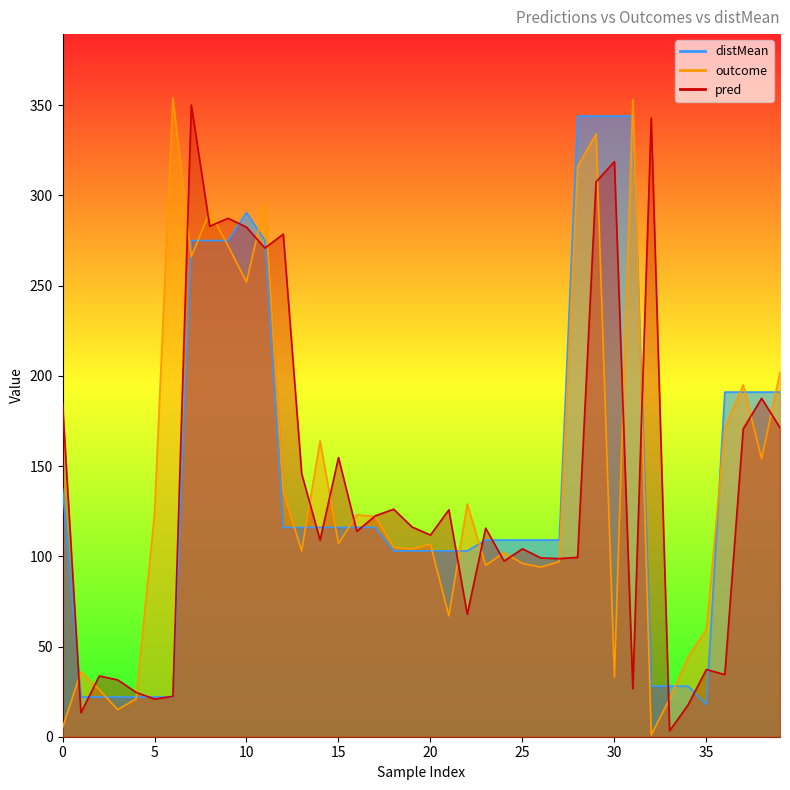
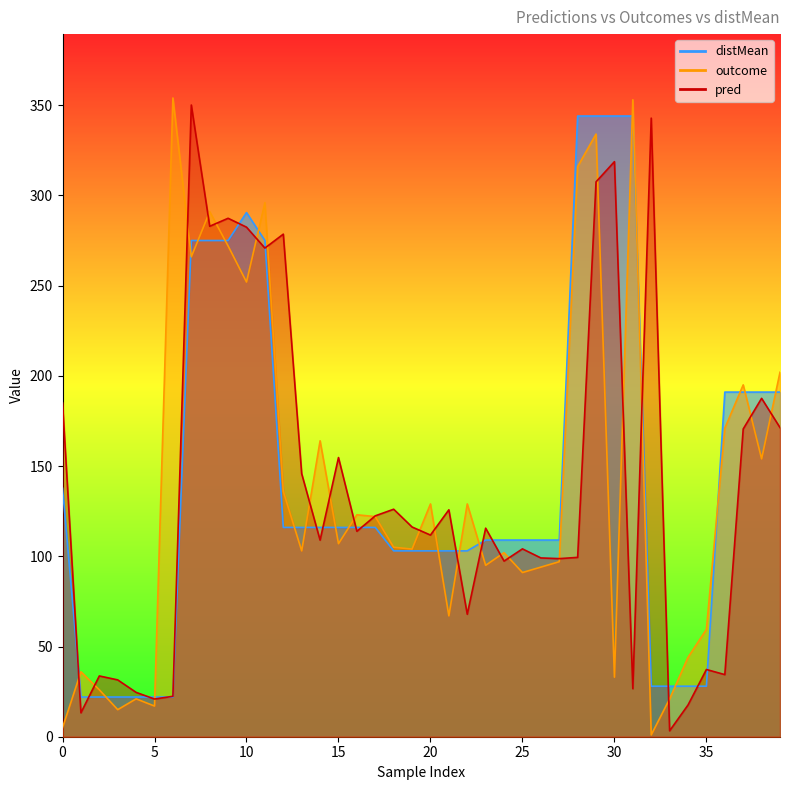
  {
    "distMean": {
      "0": 138,
      "10": 291,
      "15": 116,
      "20": 103,
      "25": 109,
      "30": 344,
-     "35": 18
+     "35": 28
    },
    "outcome": {
      "0": 5,
-     "5": 124,
+     "5": 17,
      "10": 252,
      "15": 107,
-     "20": 107,
-     "25": 96,
+     "20": 129,
+     "25": 91,
      "30": 33,
      "35": 60
    },
    "pred": {
      "0": 185,
      "10": 282,
      "15": 155,
      "20": 112,
      "25": 104,
      "30": 319,
      "35": 37
    }
  }
